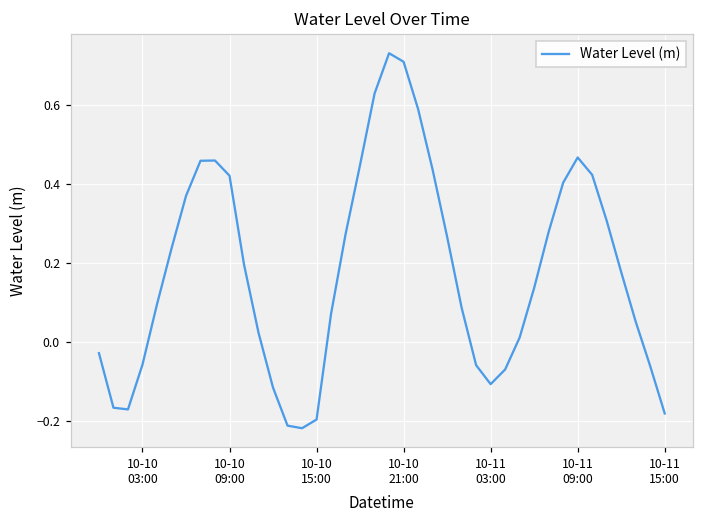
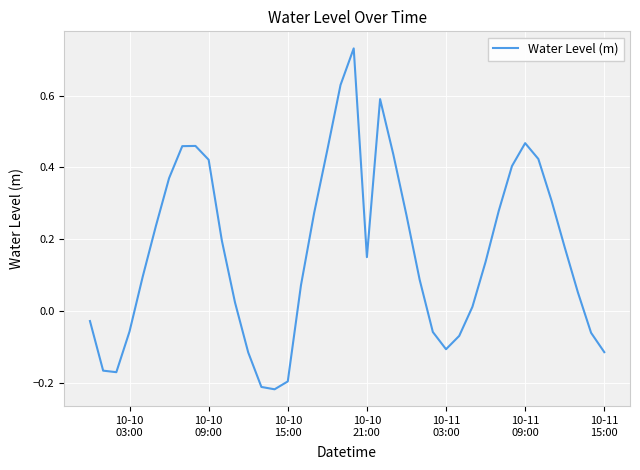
  {
    "10-10 03:00": -0.06,
    "10-10 09:00": 0.42,
    "10-10 15:00": -0.20,
-   "10-10 21:00": 0.71,
+   "10-10 21:00": 0.15,
    "10-11 03:00": -0.11,
    "10-11 09:00": 0.47,
-   "10-11 15:00": -0.18
+   "10-11 15:00": -0.11
  }
